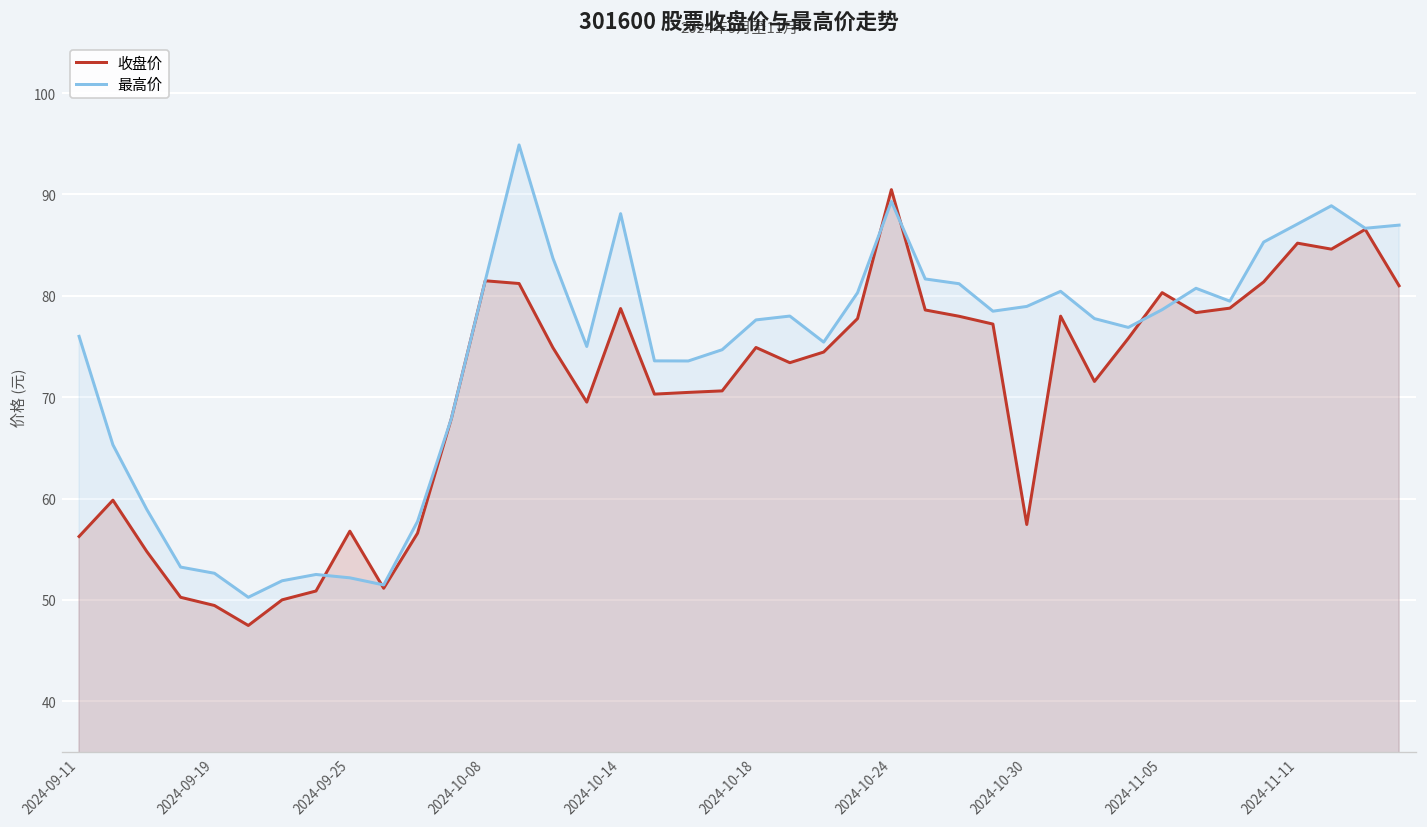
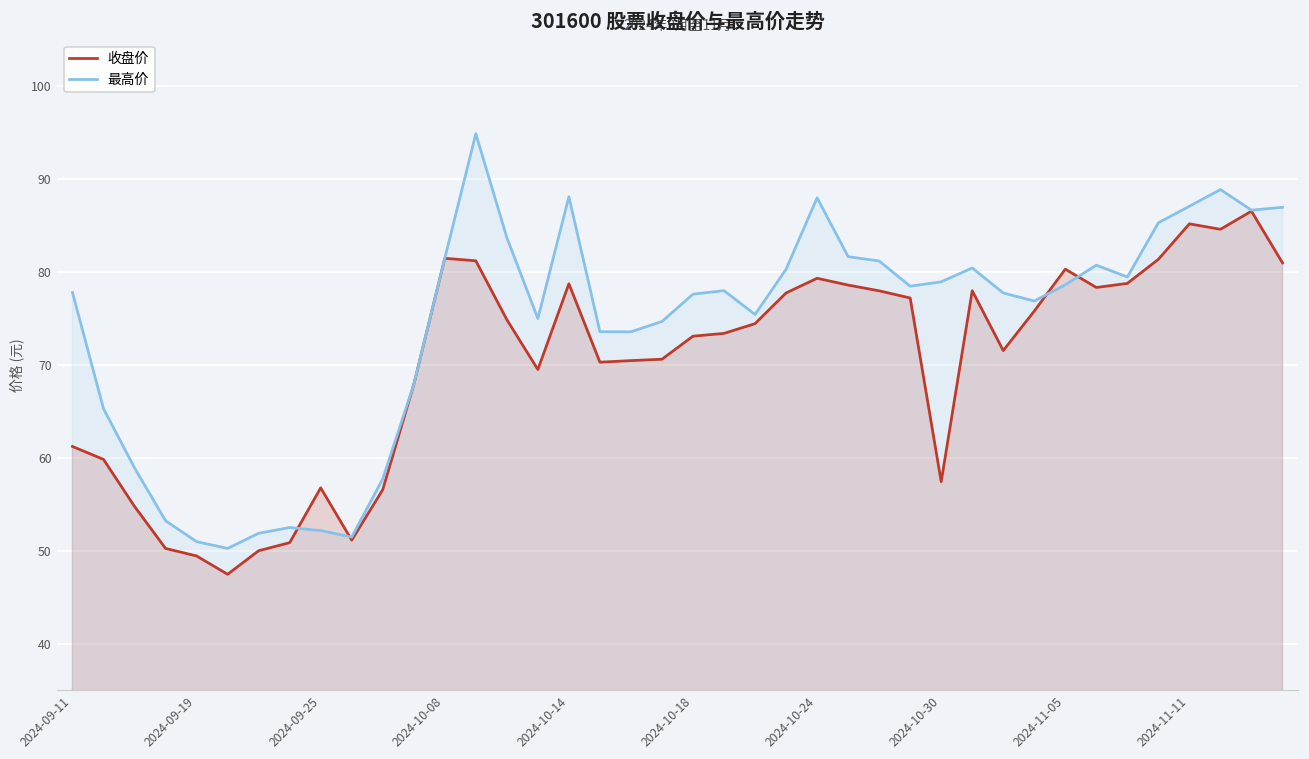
  {
    "收盘价": {
-     "2024-09-11": 56,
+     "2024-09-11": 61,
      "2024-09-19": 49,
      "2024-09-25": 57,
      "2024-10-14": 79,
-     "2024-10-18": 75,
-     "2024-10-24": 90,
+     "2024-10-18": 73,
+     "2024-10-24": 79,
      "2024-10-30": 57,
      "2024-11-05": 80,
      "2024-11-11": 85
    },
    "最高价": {
-     "2024-09-11": 76,
-     "2024-09-19": 53,
+     "2024-09-11": 78,
+     "2024-09-19": 51,
      "2024-09-25": 52,
      "2024-10-14": 88,
      "2024-10-18": 78,
-     "2024-10-24": 89,
+     "2024-10-24": 88,
      "2024-10-30": 79,
      "2024-11-05": 79,
      "2024-11-11": 87
    }
  }
